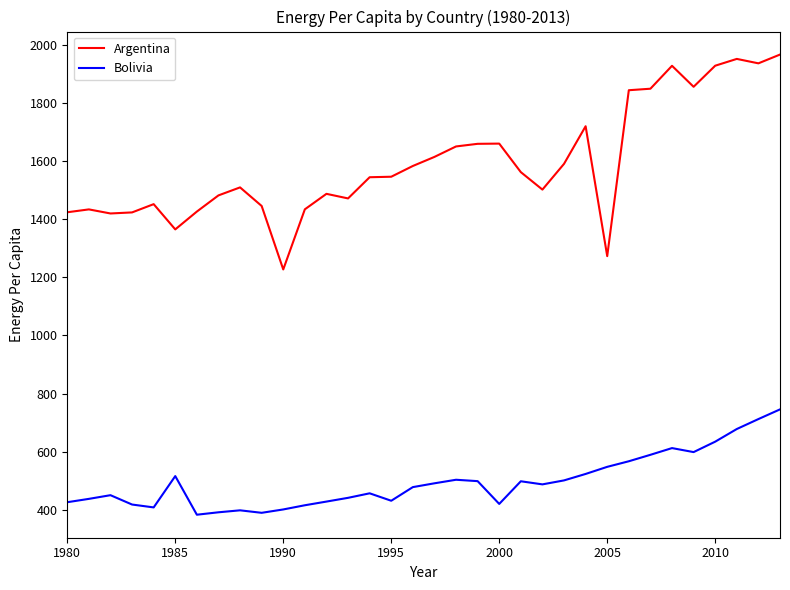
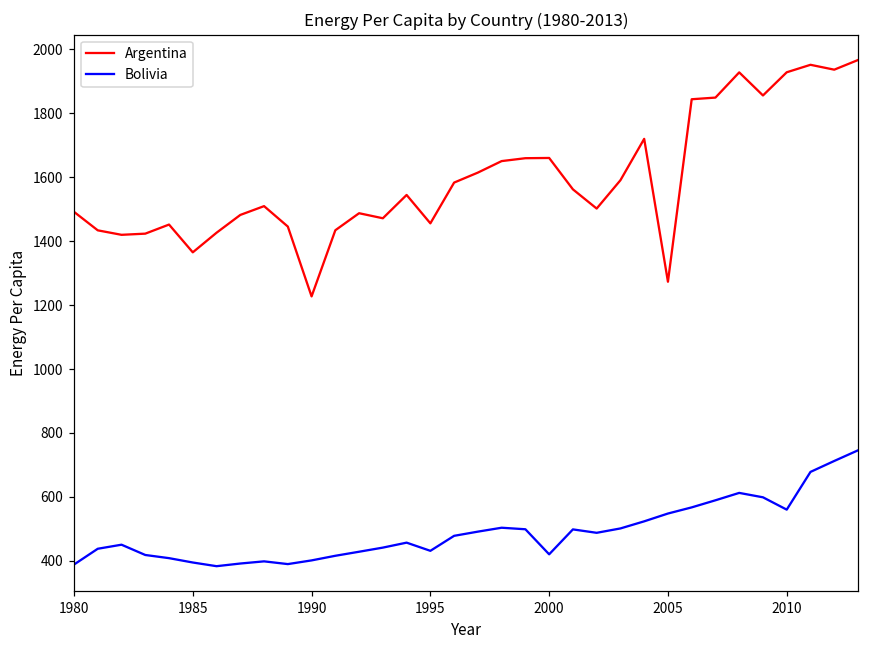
  {
    "Argentina": {
-     "1980": 1420,
+     "1980": 1490,
      "1985": 1370,
      "1990": 1230,
-     "1995": 1550,
+     "1995": 1460,
      "2000": 1660,
      "2005": 1270,
      "2010": 1930
    },
    "Bolivia": {
-     "1980": 430,
-     "1985": 520,
+     "1980": 390,
+     "1985": 390,
      "1990": 400,
      "1995": 430,
      "2000": 420,
      "2005": 550,
-     "2010": 630
+     "2010": 560
    }
  }
